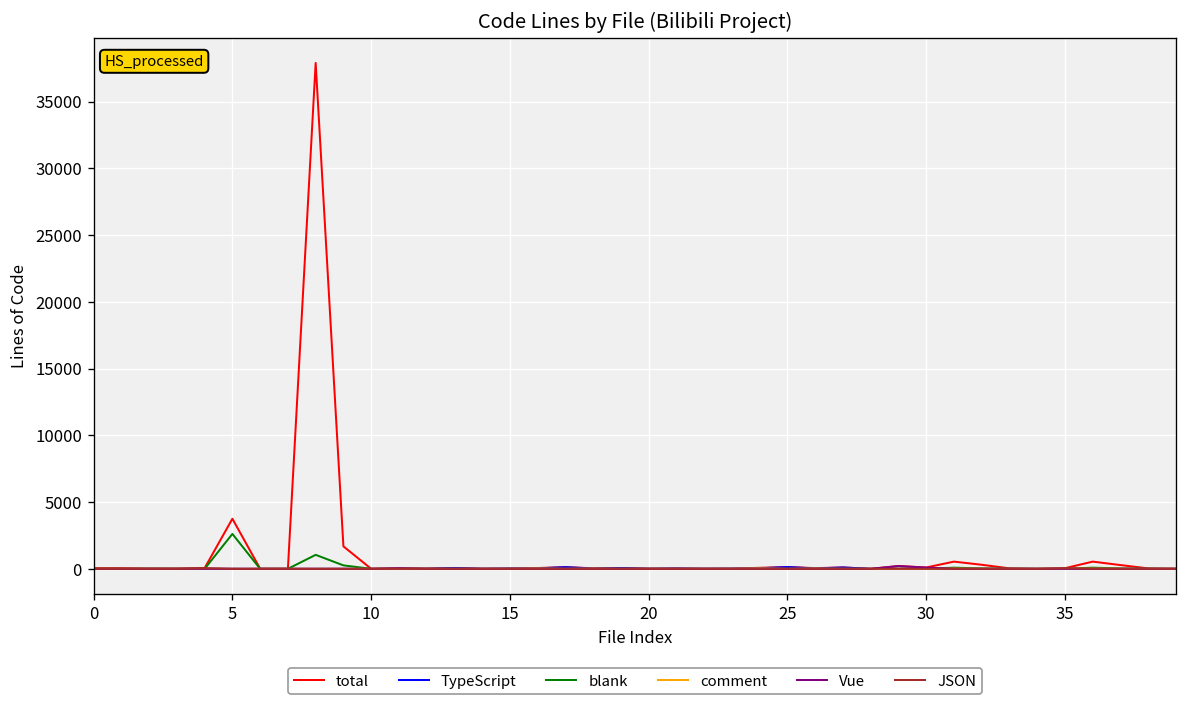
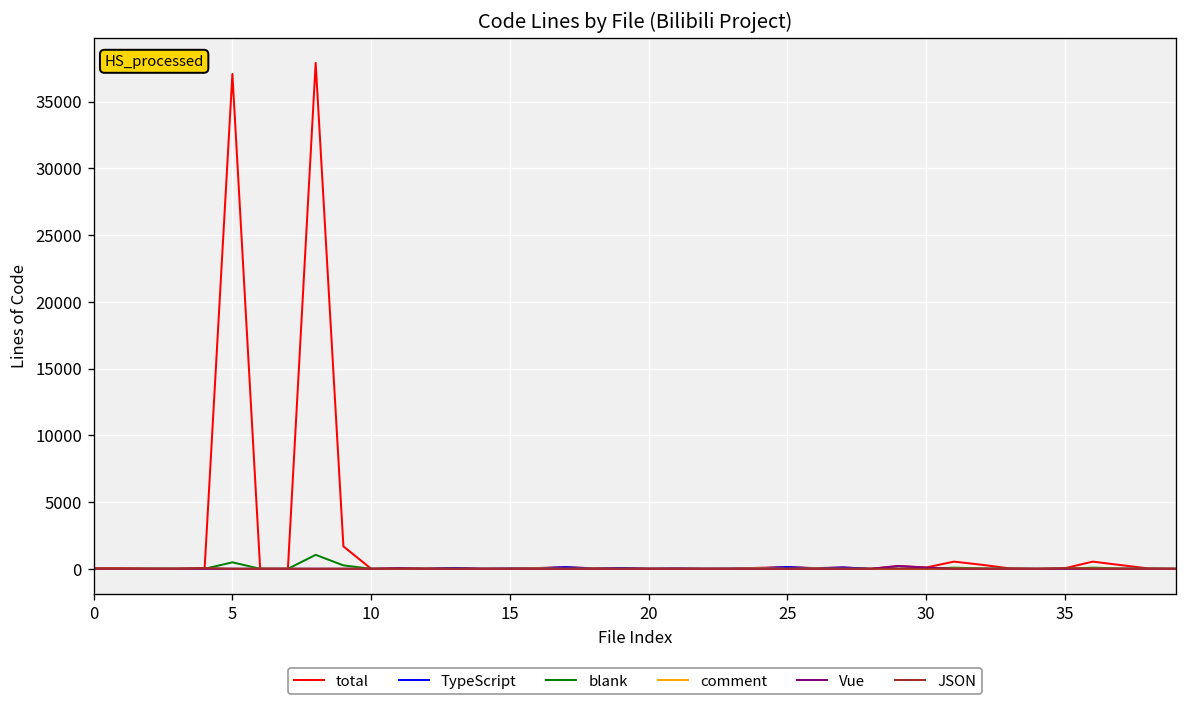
  {
    "total": {
-     "5": 3800
+     "5": 37100
    },
    "blank": {
-     "5": 2600
+     "5": 500
    }
  }
